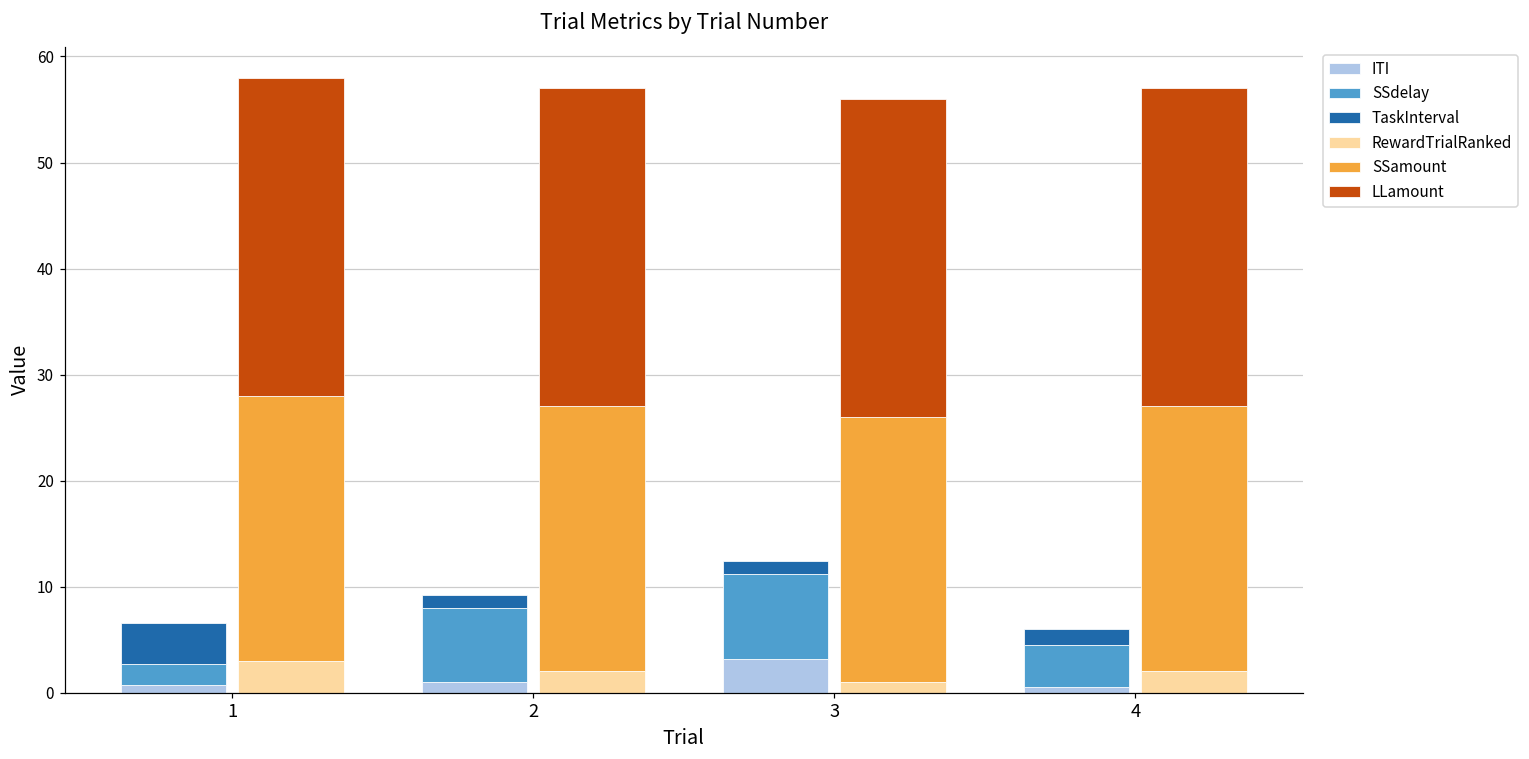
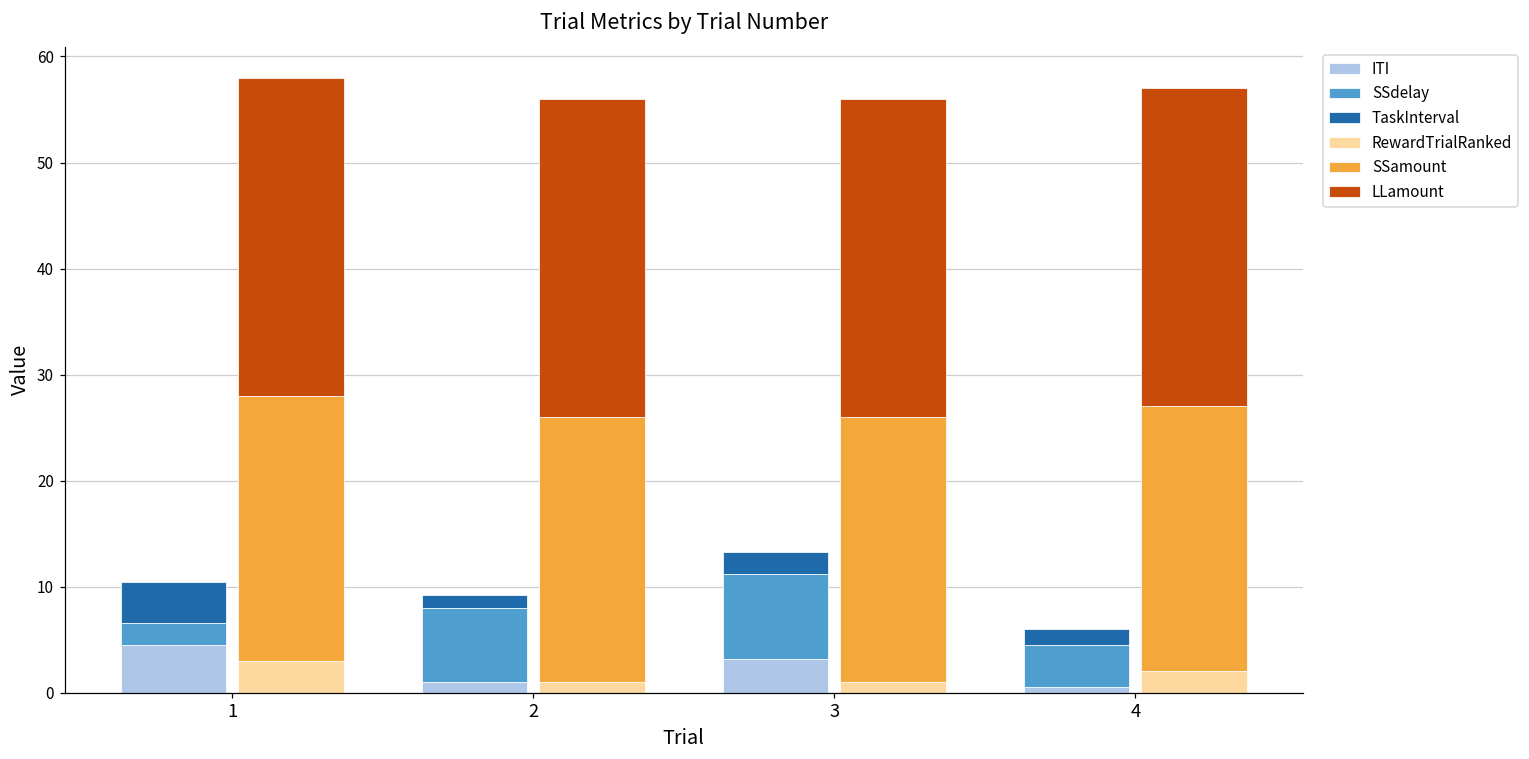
  {
    "ITI": {
-     "1": 1,
+     "1": 5,
      "2": 1,
      "3": 3,
      "4": 1
    },
    "SSdelay": {
      "1": 2,
      "2": 7,
      "3": 8,
      "4": 4
    },
    "TaskInterval": {
      "1": 4,
      "2": 1,
-     "3": 1,
+     "3": 2,
      "4": 1
    },
    "RewardTrialRanked": {
      "1": 3,
-     "2": 2,
+     "2": 1,
      "3": 1,
      "4": 2
    },
    "SSamount": {
      "1": 25,
      "2": 25,
      "3": 25,
      "4": 25
    },
    "LLamount": {
      "1": 30,
      "2": 30,
      "3": 30,
      "4": 30
    }
  }
